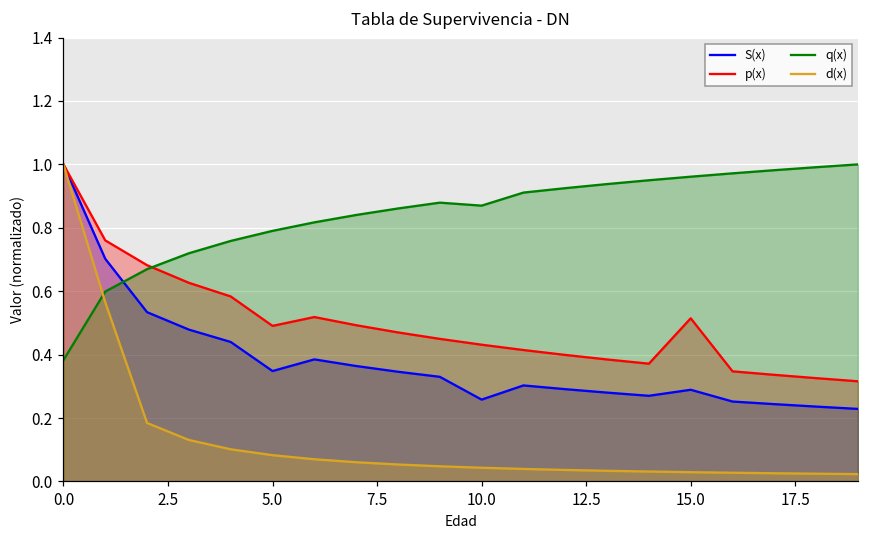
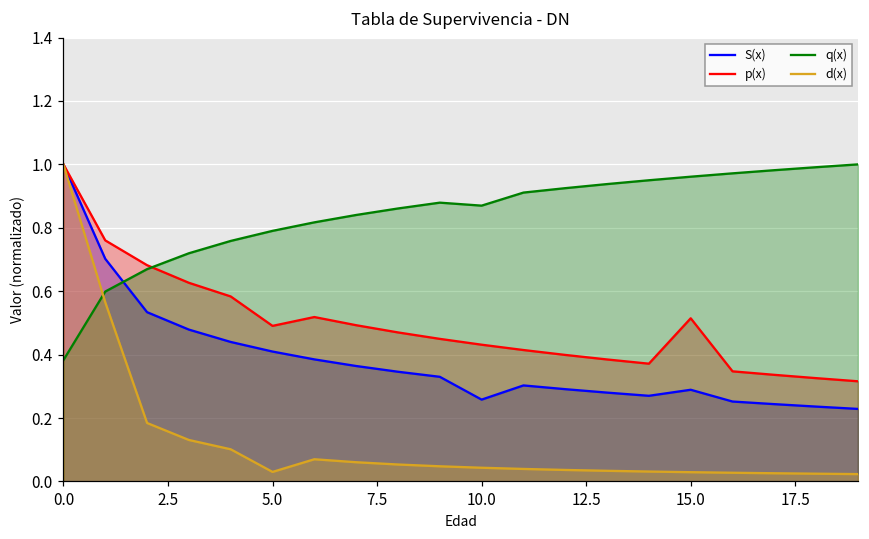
  {
    "S(x)": {
-     "5.0": 0.35,
+     "5.0": 0.41,
      "10.0": 0.26,
      "15.0": 0.29
    },
    "p(x)": {
      "5.0": 0.49,
      "10.0": 0.43,
      "15.0": 0.51
    },
    "q(x)": {
      "0.0": 0.38,
      "5.0": 0.79,
      "10.0": 0.87,
      "15.0": 0.96
    },
    "d(x)": {
-     "5.0": 0.08,
+     "5.0": 0.03,
      "10.0": 0.04,
      "15.0": 0.03
    }
  }
